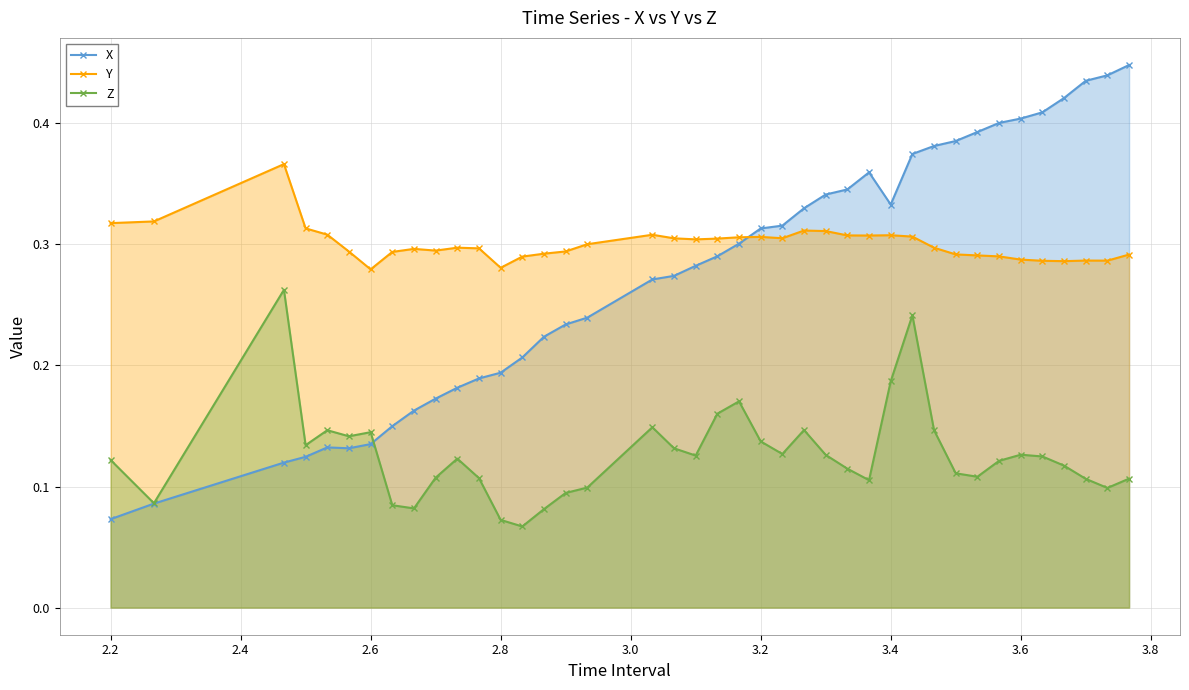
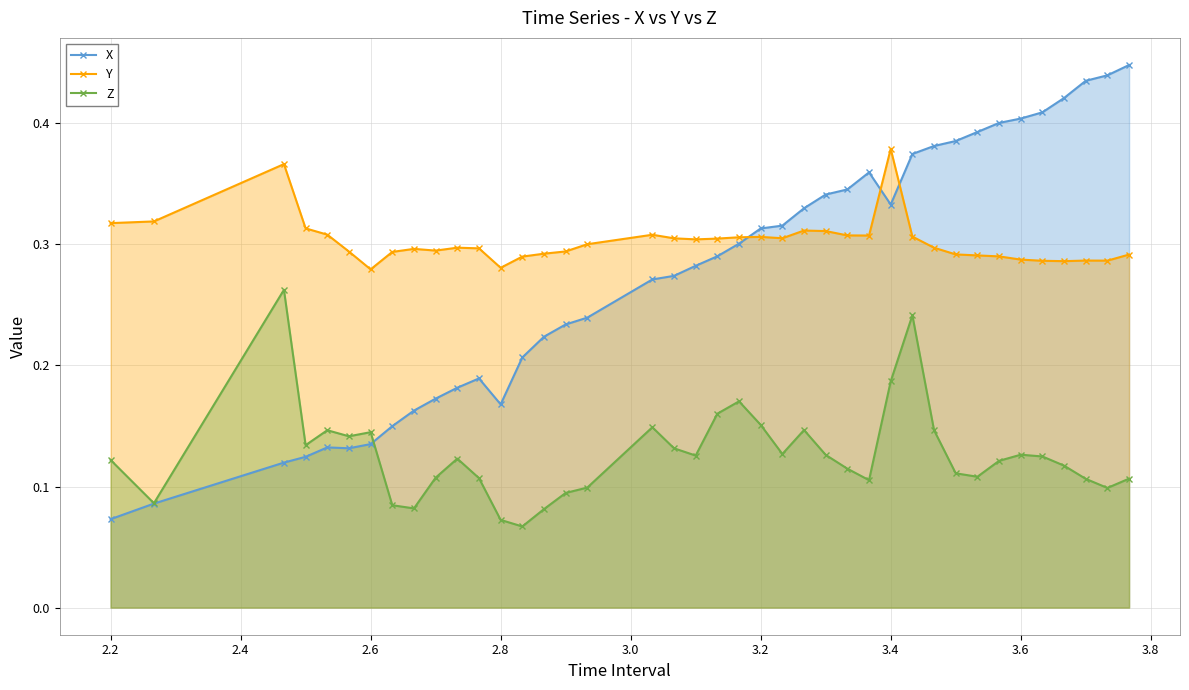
  {
    "X": {
      "2.2": 0.073,
      "2.6": 0.135,
-     "2.8": 0.194,
+     "2.8": 0.168,
      "3.2": 0.313,
      "3.4": 0.333,
      "3.6": 0.404
    },
    "Y": {
      "2.2": 0.318,
      "2.6": 0.279,
      "2.8": 0.281,
      "3.2": 0.306,
-     "3.4": 0.308,
+     "3.4": 0.379,
      "3.6": 0.287
    },
    "Z": {
      "2.2": 0.122,
      "2.6": 0.145,
      "2.8": 0.072,
-     "3.2": 0.137,
+     "3.2": 0.151,
      "3.4": 0.187,
      "3.6": 0.126
    }
  }
